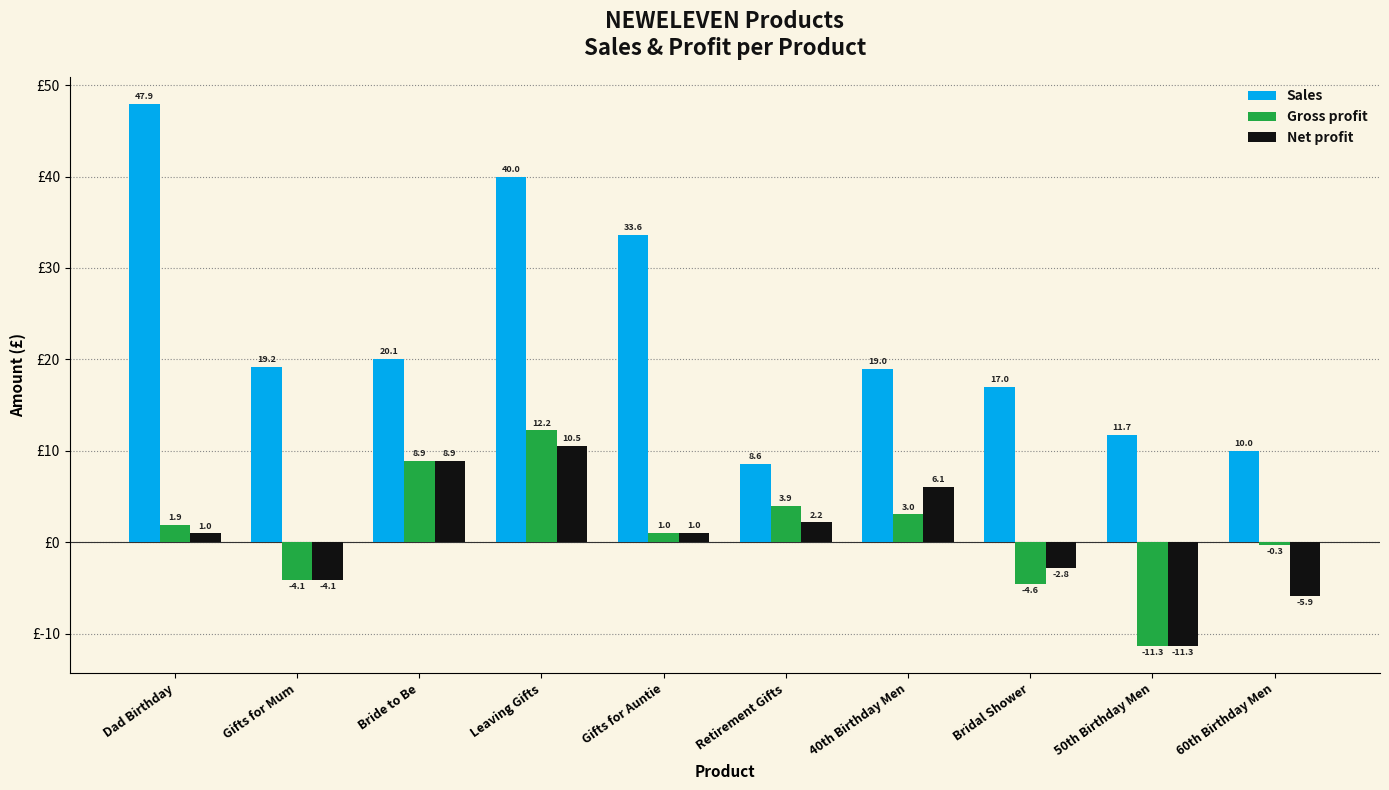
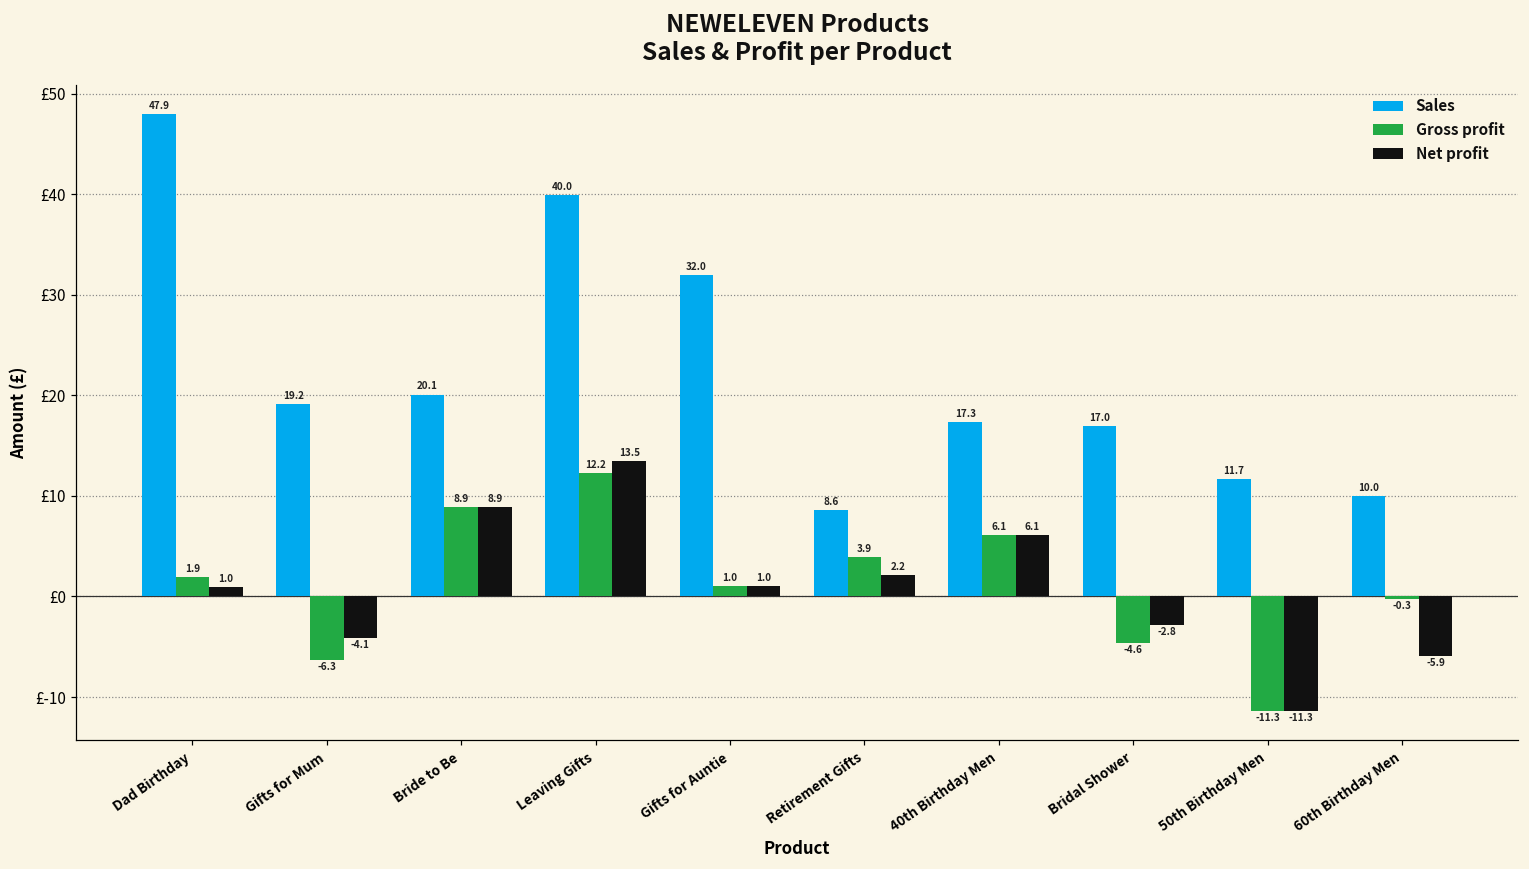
  {
    "Sales": {
      "Dad Birthday": 47.9,
      "Gifts for Mum": 19.2,
      "Bride to Be": 20.1,
      "Leaving Gifts": 40.0,
-     "Gifts for Auntie": 33.6,
+     "Gifts for Auntie": 32.0,
      "Retirement Gifts": 8.6,
-     "40th Birthday Men": 19.0,
+     "40th Birthday Men": 17.3,
      "Bridal Shower": 17.0,
      "50th Birthday Men": 11.7,
      "60th Birthday Men": 10.0
    },
    "Gross profit": {
      "Dad Birthday": 1.9,
-     "Gifts for Mum": -4.1,
+     "Gifts for Mum": -6.3,
      "Bride to Be": 8.9,
      "Leaving Gifts": 12.2,
      "Gifts for Auntie": 1.0,
      "Retirement Gifts": 3.9,
-     "40th Birthday Men": 3.0,
+     "40th Birthday Men": 6.1,
      "Bridal Shower": -4.6,
      "50th Birthday Men": -11.3,
      "60th Birthday Men": -0.3
    },
    "Net profit": {
      "Dad Birthday": 1.0,
      "Gifts for Mum": -4.1,
      "Bride to Be": 8.9,
-     "Leaving Gifts": 10.5,
+     "Leaving Gifts": 13.5,
      "Gifts for Auntie": 1.0,
      "Retirement Gifts": 2.2,
      "40th Birthday Men": 6.1,
      "Bridal Shower": -2.8,
      "50th Birthday Men": -11.3,
      "60th Birthday Men": -5.9
    }
  }
